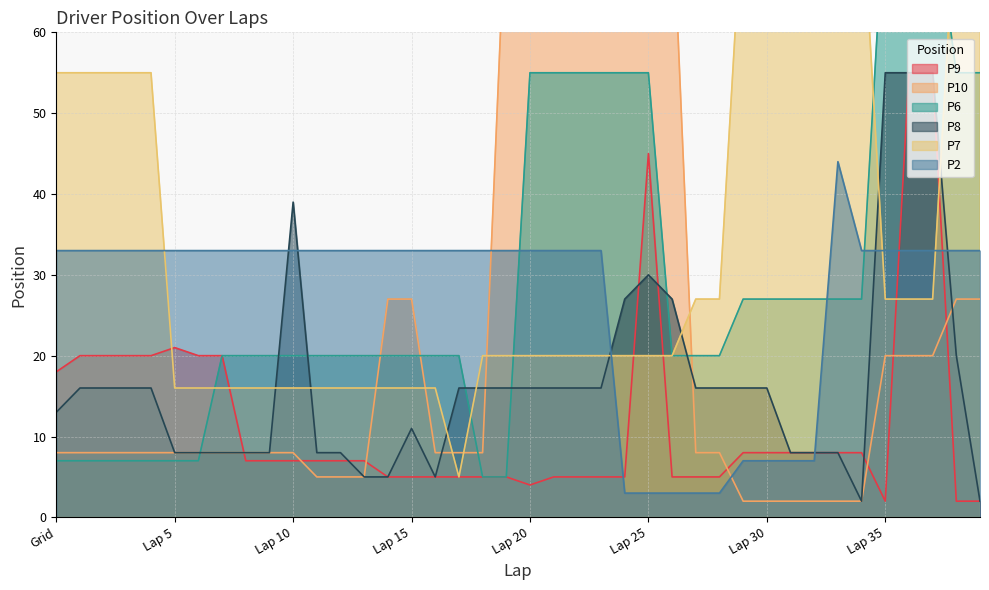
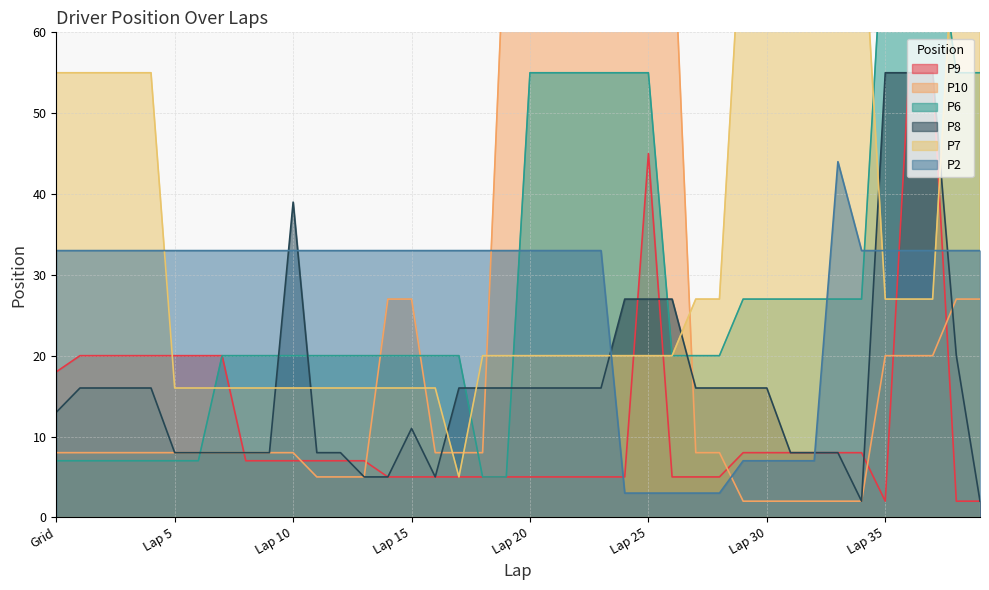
  {
    "P9": {
      "Grid": 18,
-     "Lap 5": 21,
+     "Lap 5": 20,
      "Lap 10": 7,
      "Lap 15": 5,
-     "Lap 20": 4,
+     "Lap 20": 5,
      "Lap 25": 45,
      "Lap 30": 8,
      "Lap 35": 2
    },
    "P8": {
      "Grid": 13,
      "Lap 10": 39,
      "Lap 15": 11,
      "Lap 20": 16,
-     "Lap 25": 30,
+     "Lap 25": 27,
      "Lap 30": 16,
      "Lap 35": 55
    }
  }
